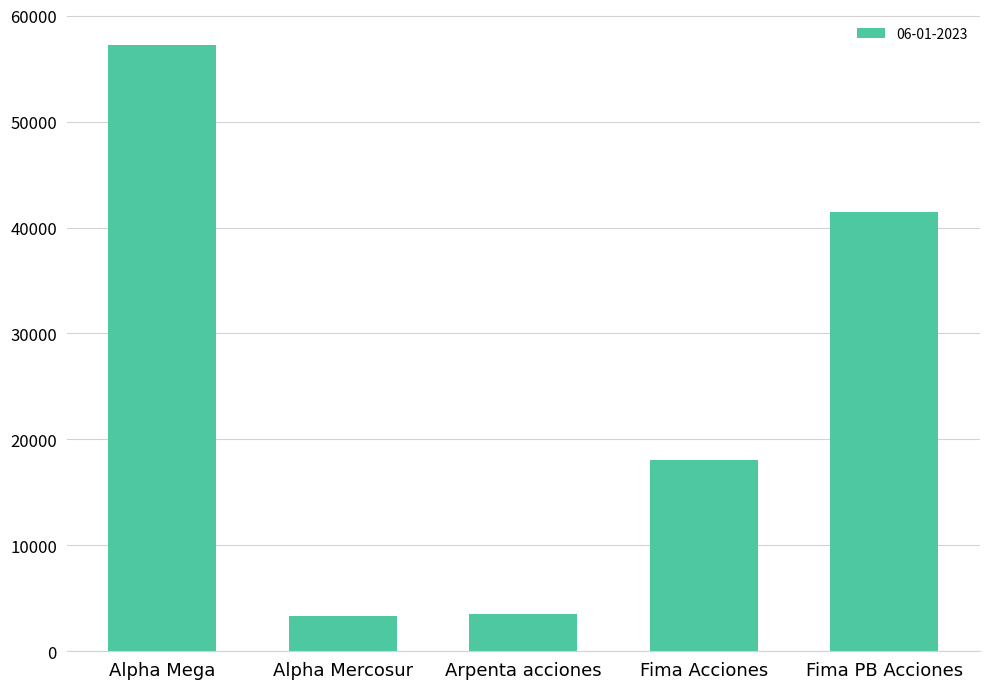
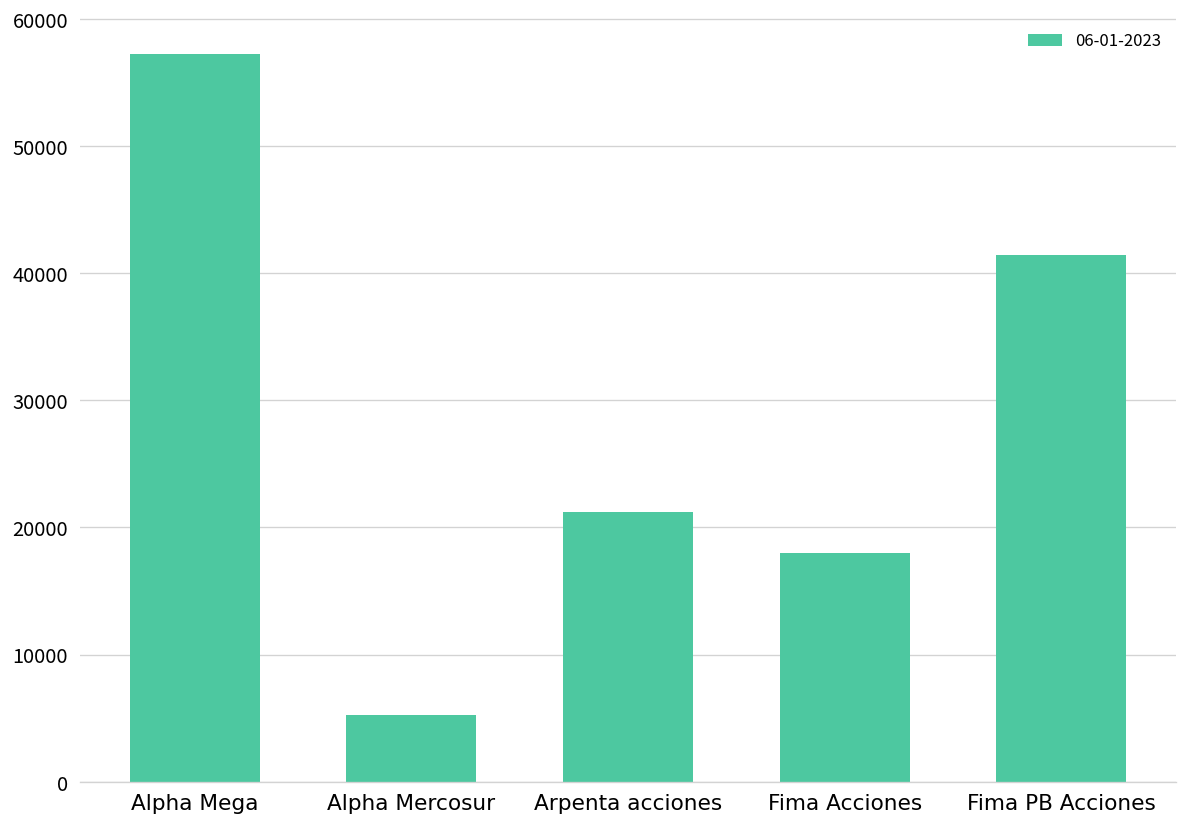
  {
    "Alpha Mega": 57200,
-   "Alpha Mercosur": 3300,
-   "Arpenta acciones": 3500,
+   "Alpha Mercosur": 5300,
+   "Arpenta acciones": 21200,
    "Fima Acciones": 18000,
    "Fima PB Acciones": 41500
  }
